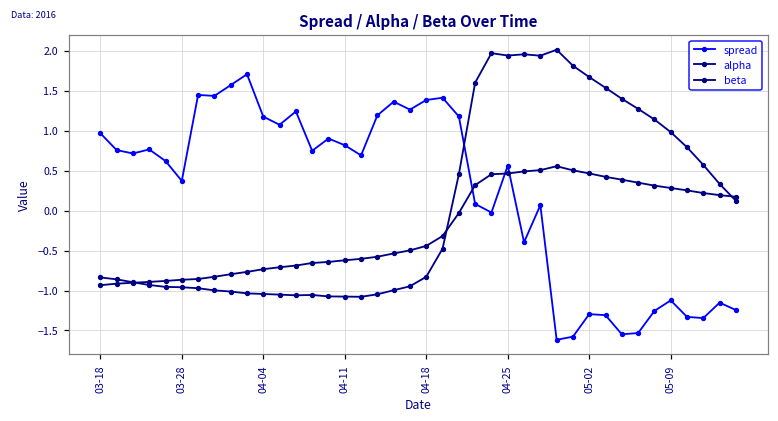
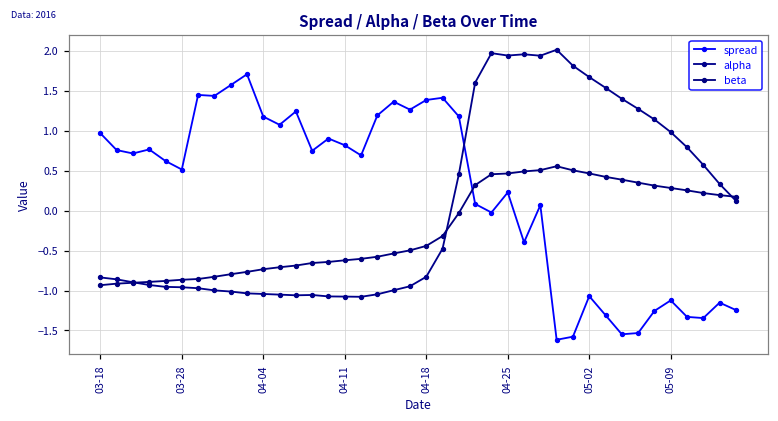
  {
    "spread": {
      "03-18": 1.0,
-     "03-28": 0.4,
+     "03-28": 0.5,
      "04-04": 1.2,
      "04-11": 0.8,
      "04-18": 1.4,
-     "04-25": 0.6,
-     "05-02": -1.3,
+     "04-25": 0.2,
+     "05-02": -1.1,
      "05-09": -1.1
    }
  }
